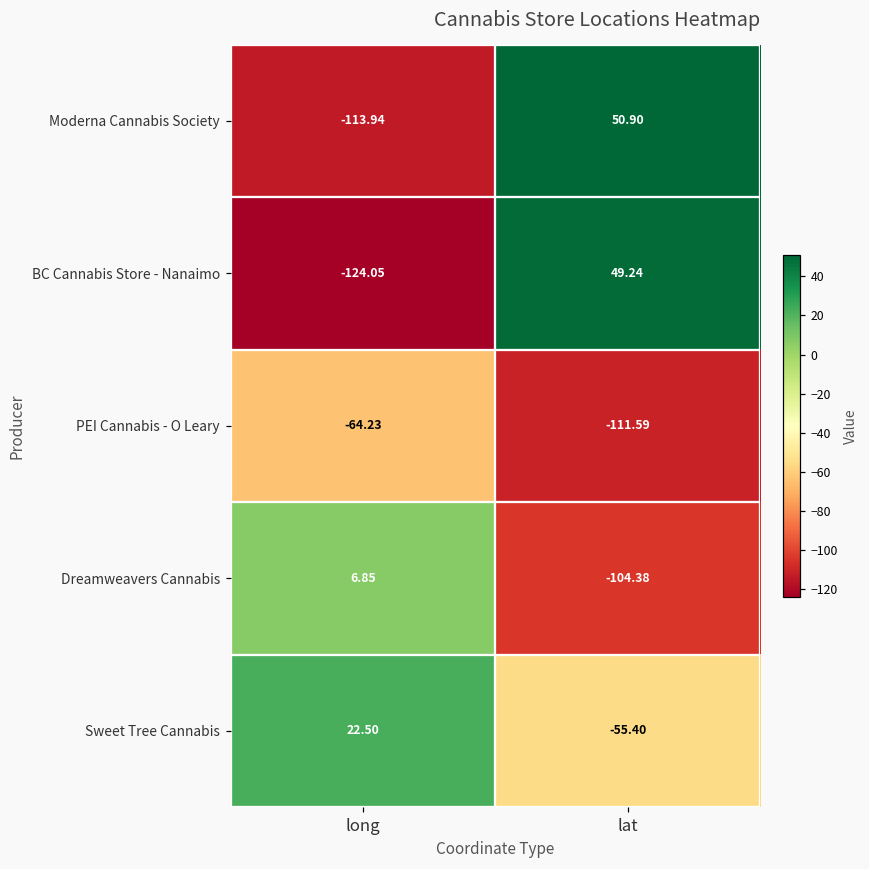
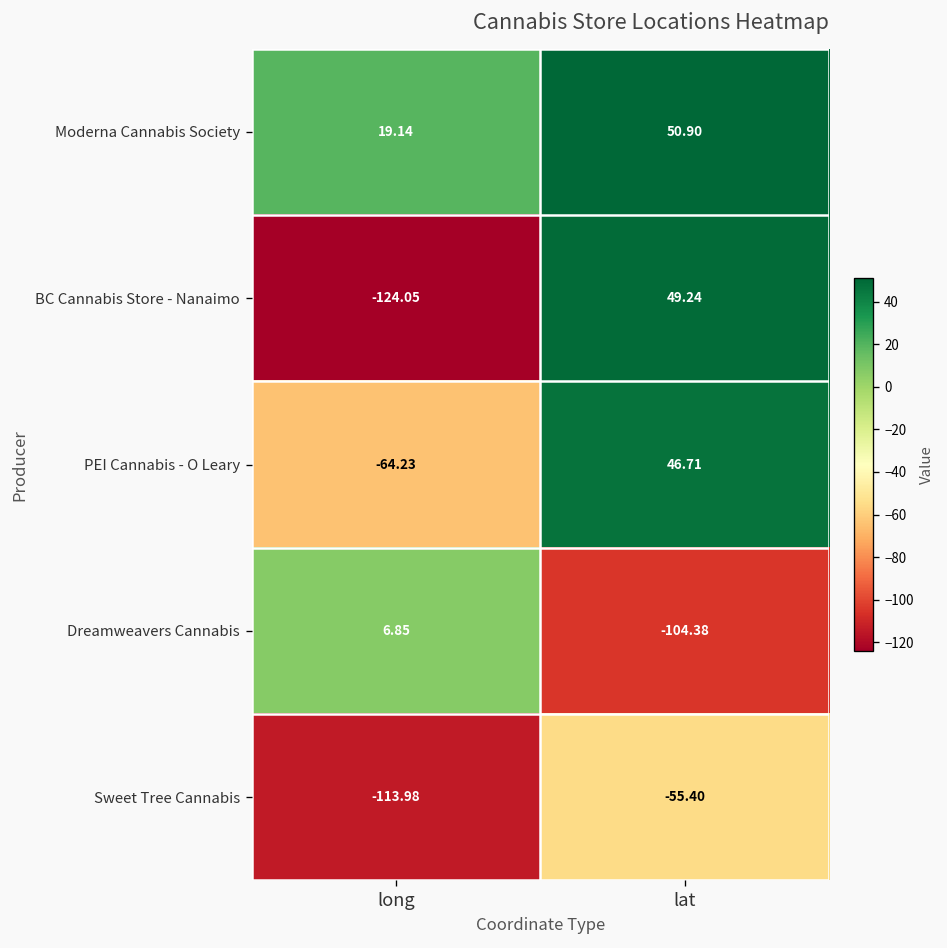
  {
    "Moderna Cannabis Society": {
-     "long": -113.94,
+     "long": 19.14,
      "lat": 50.90
    },
    "BC Cannabis Store - Nanaimo": {
      "long": -124.05,
      "lat": 49.24
    },
    "PEI Cannabis - O Leary": {
      "long": -64.23,
-     "lat": -111.59
+     "lat": 46.71
    },
    "Dreamweavers Cannabis": {
      "long": 6.85,
      "lat": -104.38
    },
    "Sweet Tree Cannabis": {
-     "long": 22.50,
+     "long": -113.98,
      "lat": -55.40
    }
  }
